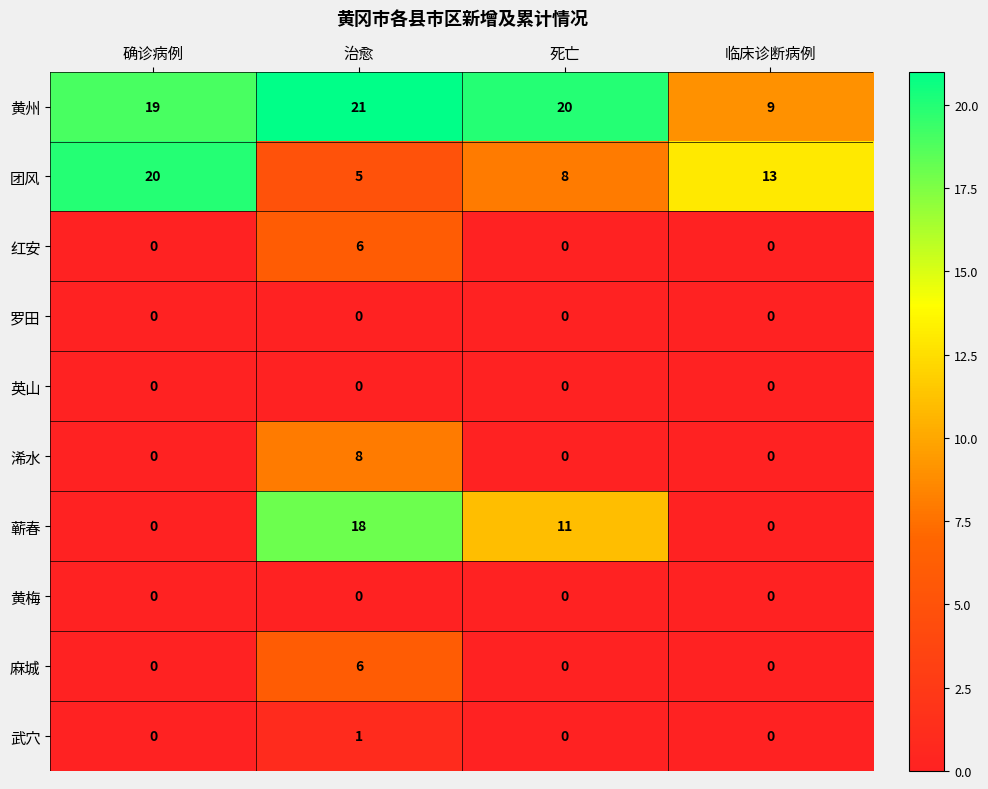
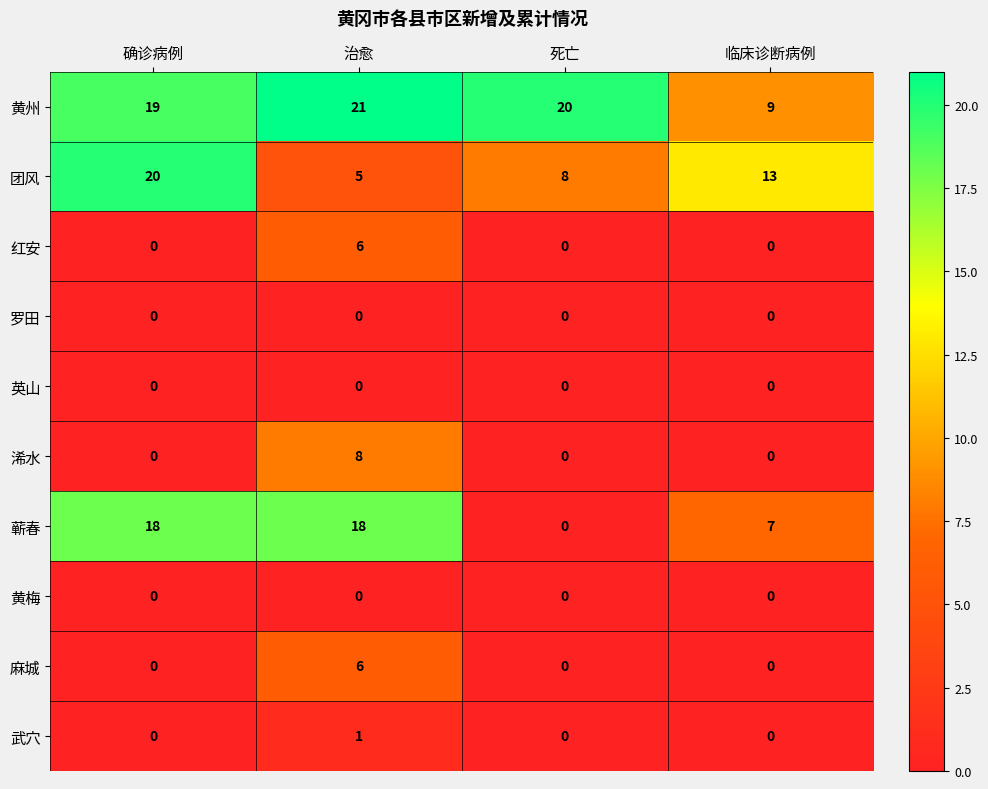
  {
    "黄州": {
      "确诊病例": 19,
      "治愈": 21,
      "死亡": 20,
      "临床诊断病例": 9
    },
    "团风": {
      "确诊病例": 20,
      "治愈": 5,
      "死亡": 8,
      "临床诊断病例": 13
    },
    "红安": {
      "确诊病例": 0,
      "治愈": 6,
      "死亡": 0,
      "临床诊断病例": 0
    },
    "罗田": {
      "确诊病例": 0,
      "治愈": 0,
      "死亡": 0,
      "临床诊断病例": 0
    },
    "英山": {
      "确诊病例": 0,
      "治愈": 0,
      "死亡": 0,
      "临床诊断病例": 0
    },
    "浠水": {
      "确诊病例": 0,
      "治愈": 8,
      "死亡": 0,
      "临床诊断病例": 0
    },
    "蕲春": {
-     "确诊病例": 0,
+     "确诊病例": 18,
      "治愈": 18,
-     "死亡": 11,
-     "临床诊断病例": 0
+     "死亡": 0,
+     "临床诊断病例": 7
    },
    "黄梅": {
      "确诊病例": 0,
      "治愈": 0,
      "死亡": 0,
      "临床诊断病例": 0
    },
    "麻城": {
      "确诊病例": 0,
      "治愈": 6,
      "死亡": 0,
      "临床诊断病例": 0
    },
    "武穴": {
      "确诊病例": 0,
      "治愈": 1,
      "死亡": 0,
      "临床诊断病例": 0
    }
  }
